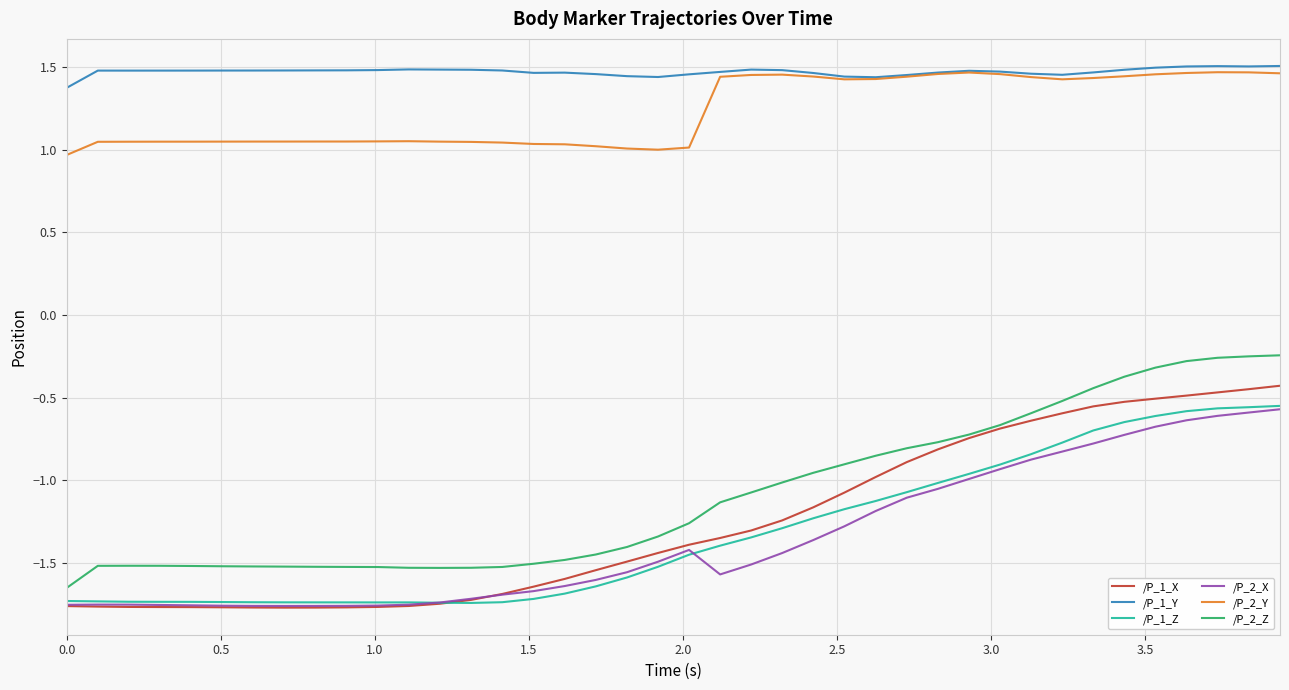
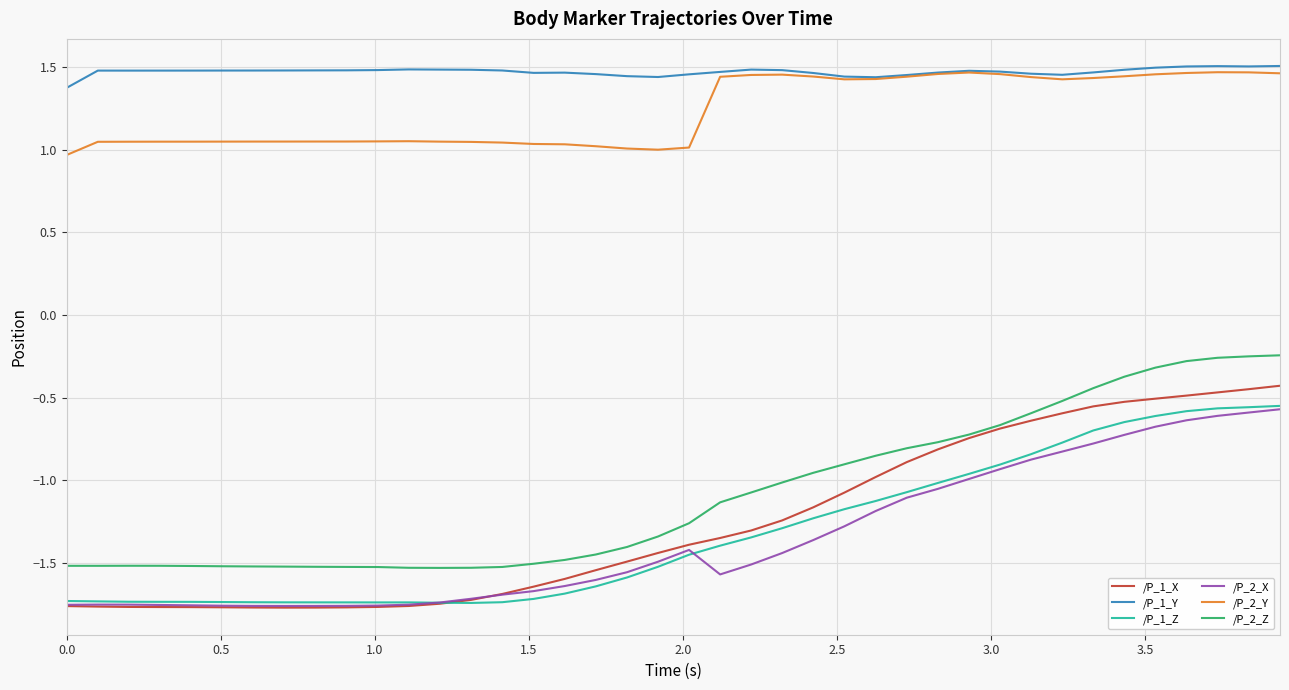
  {
    "/P_1_Y": {
      "0.0": 1.37
    },
    "/P_1_Z": {
      "0.0": -1.73
    },
    "/P_2_Y": {
      "0.0": 0.97
    },
    "/P_2_Z": {
-     "0.0": -1.65
+     "0.0": -1.52
    }
  }
